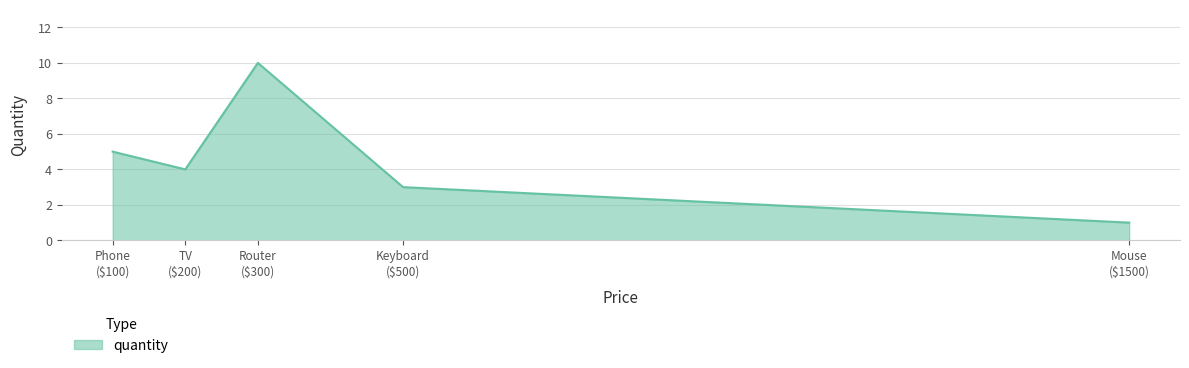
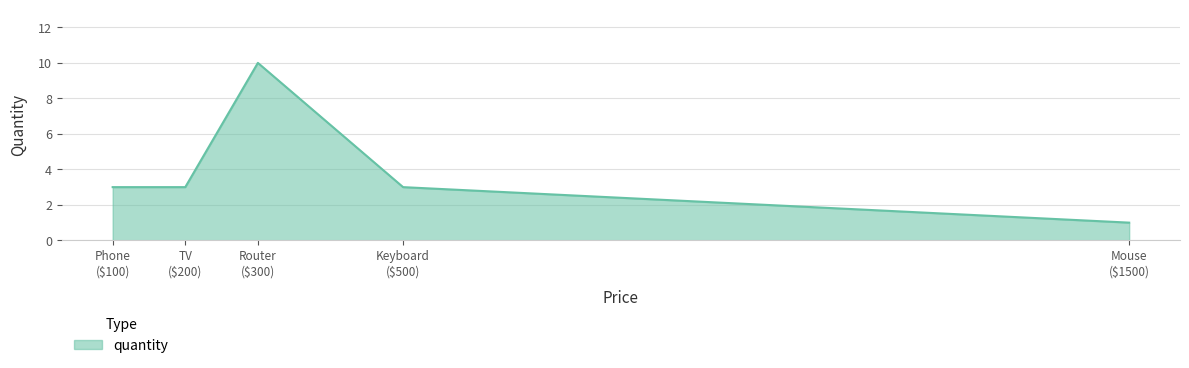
  {
-   "Phone ($100)": 5,
-   "TV ($200)": 4,
+   "Phone ($100)": 3,
+   "TV ($200)": 3,
    "Router ($300)": 10,
    "Keyboard ($500)": 3,
    "Mouse ($1500)": 1
  }
